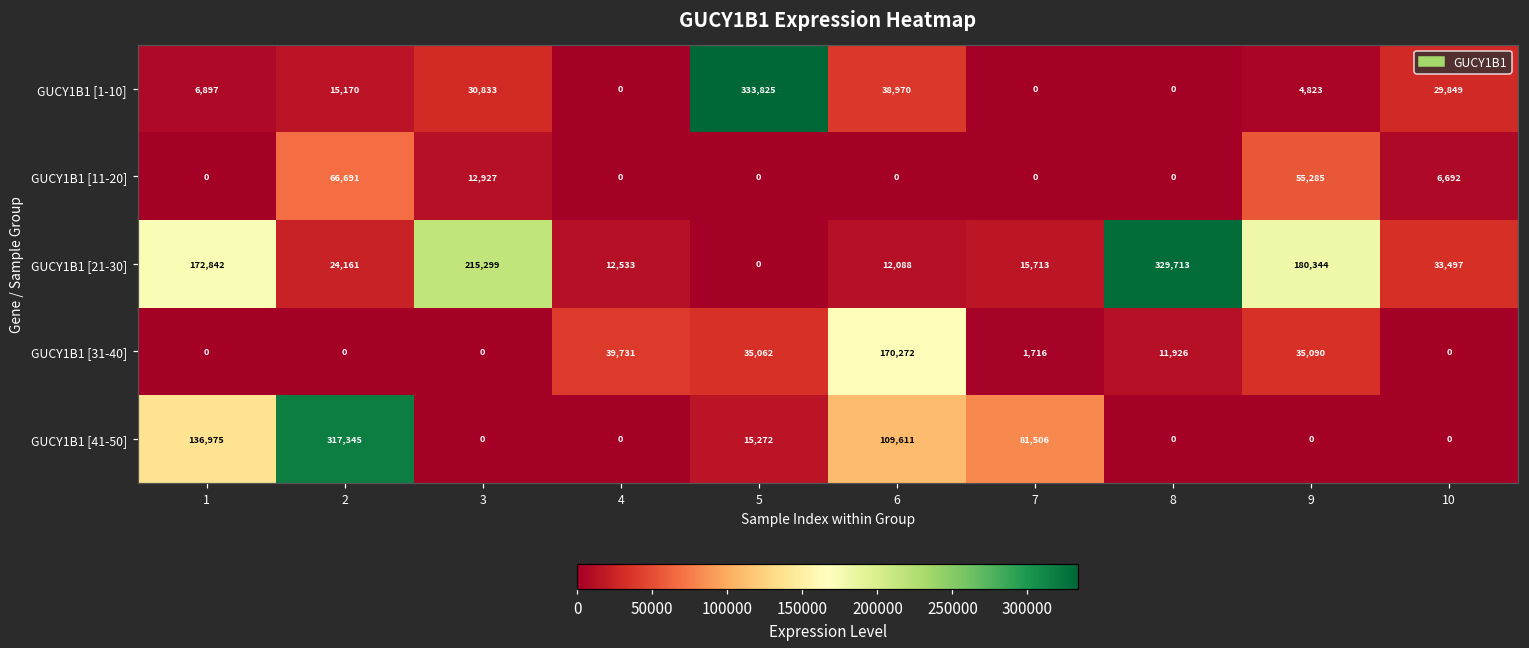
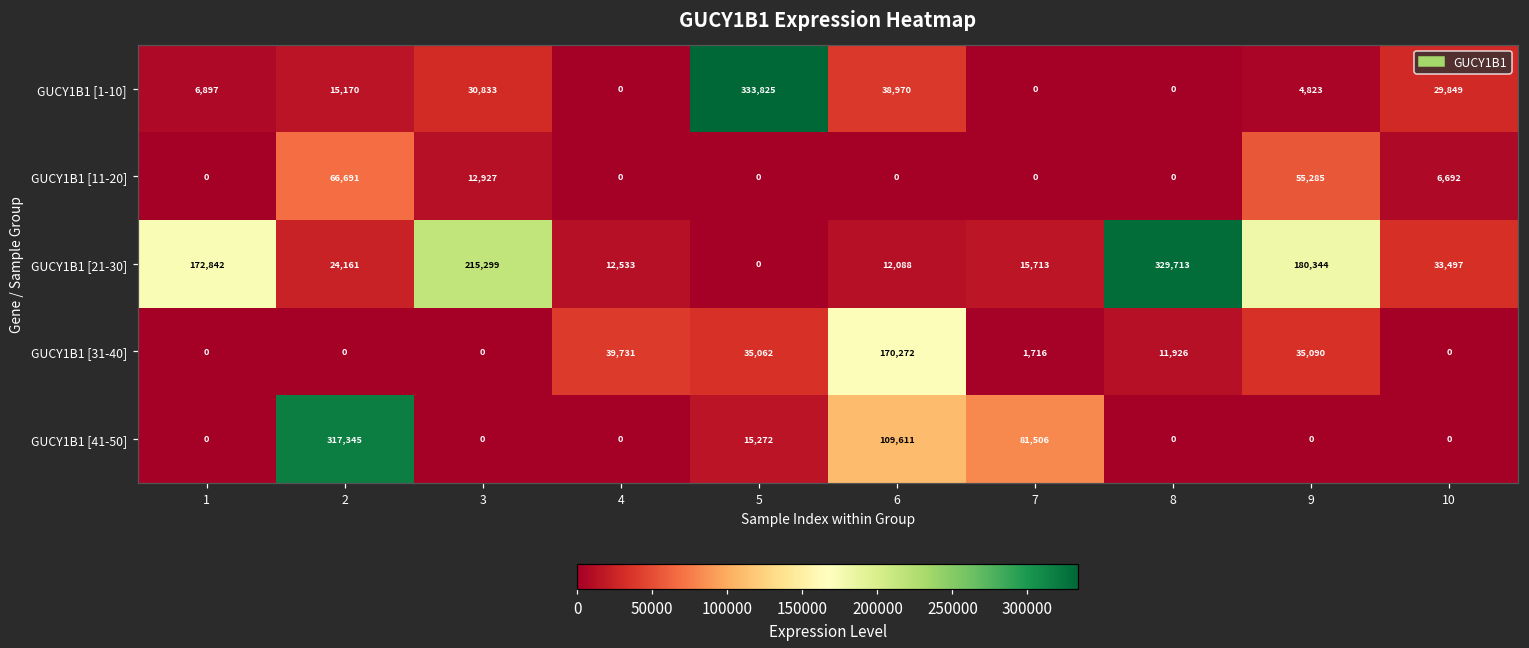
  {
    "GUCY1B1 [1-10]": {
      "1": "6,897",
      "2": "15,170",
      "3": "30,833",
      "4": "0",
      "5": "333,825",
      "6": "38,970",
      "7": "0",
      "8": "0",
      "9": "4,823",
      "10": "29,849"
    },
    "GUCY1B1 [11-20]": {
      "1": "0",
      "2": "66,691",
      "3": "12,927",
      "4": "0",
      "5": "0",
      "6": "0",
      "7": "0",
      "8": "0",
      "9": "55,285",
      "10": "6,692"
    },
    "GUCY1B1 [21-30]": {
      "1": "172,842",
      "2": "24,161",
      "3": "215,299",
      "4": "12,533",
      "5": "0",
      "6": "12,088",
      "7": "15,713",
      "8": "329,713",
      "9": "180,344",
      "10": "33,497"
    },
    "GUCY1B1 [31-40]": {
      "1": "0",
      "2": "0",
      "3": "0",
      "4": "39,731",
      "5": "35,062",
      "6": "170,272",
      "7": "1,716",
      "8": "11,926",
      "9": "35,090",
      "10": "0"
    },
    "GUCY1B1 [41-50]": {
-     "1": "136,975",
+     "1": "0",
      "2": "317,345",
      "3": "0",
      "4": "0",
      "5": "15,272",
      "6": "109,611",
      "7": "81,506",
      "8": "0",
      "9": "0",
      "10": "0"
    }
  }
